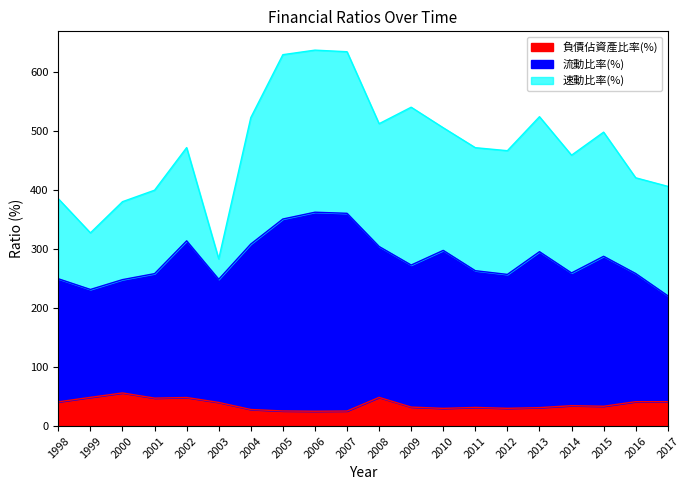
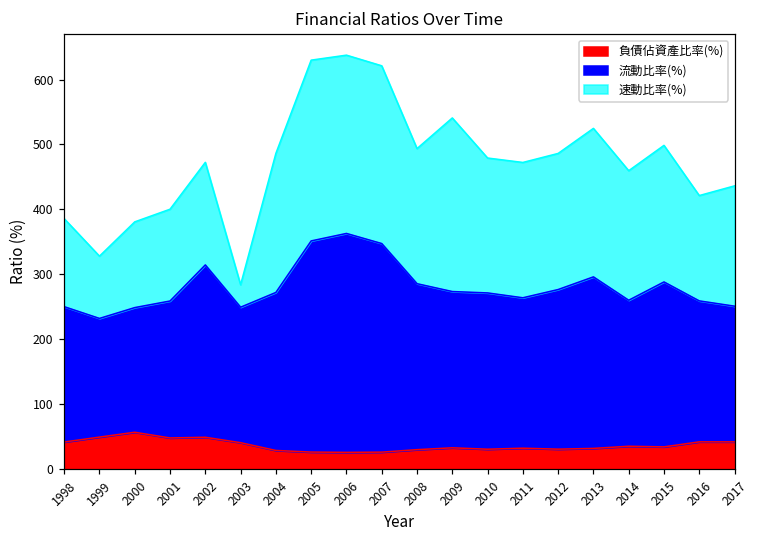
  {
    "負債佔資產比率(%)": {
      "1998": 40,
      "1999": 50,
      "2000": 60,
      "2001": 50,
      "2002": 50,
      "2003": 40,
      "2004": 30,
      "2005": 30,
      "2006": 30,
      "2007": 30,
-     "2008": 50,
+     "2008": 30,
      "2009": 30,
      "2010": 30,
      "2011": 30,
      "2012": 30,
      "2013": 30,
      "2014": 30,
      "2015": 30,
      "2016": 40,
      "2017": 40
    },
    "流動比率(%)": {
      "1998": 210,
      "1999": 180,
      "2000": 190,
      "2001": 210,
      "2002": 270,
      "2003": 210,
-     "2004": 280,
+     "2004": 240,
      "2005": 330,
      "2006": 340,
-     "2007": 340,
+     "2007": 320,
      "2008": 260,
      "2009": 240,
-     "2010": 270,
+     "2010": 240,
      "2011": 230,
-     "2012": 230,
+     "2012": 250,
      "2013": 260,
      "2014": 230,
      "2015": 250,
      "2016": 220,
-     "2017": 180
+     "2017": 210
    },
    "速動比率(%)": {
      "1998": 140,
      "1999": 100,
      "2000": 130,
      "2001": 140,
      "2002": 160,
      "2003": 30,
      "2004": 210,
      "2005": 280,
      "2006": 270,
      "2007": 270,
      "2008": 210,
      "2009": 270,
      "2010": 210,
      "2011": 210,
      "2012": 210,
      "2013": 230,
      "2014": 200,
      "2015": 210,
      "2016": 160,
      "2017": 190
    }
  }
